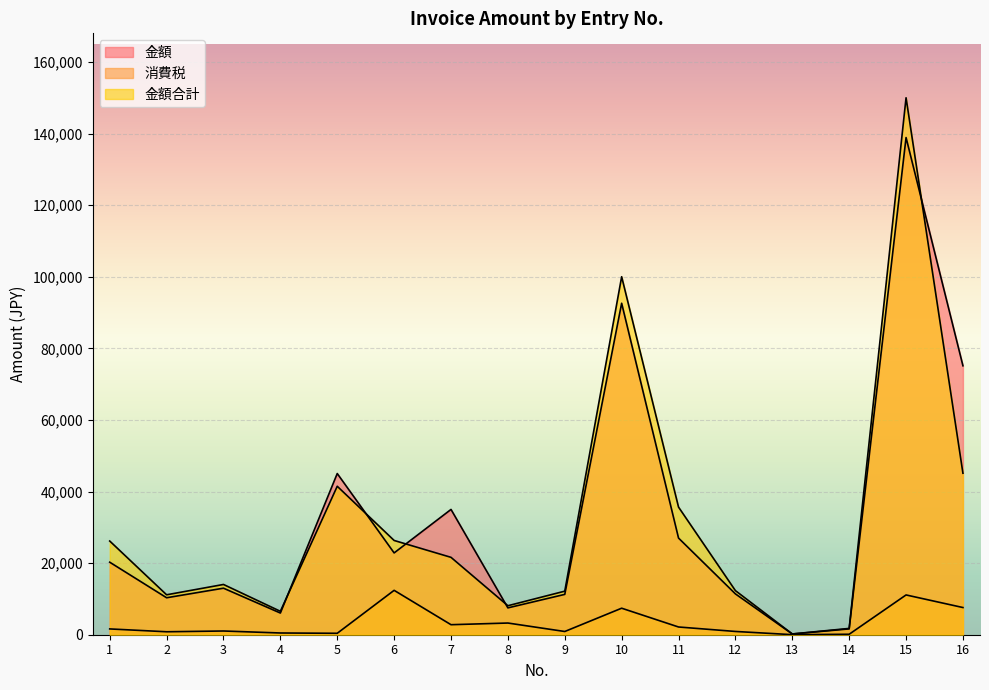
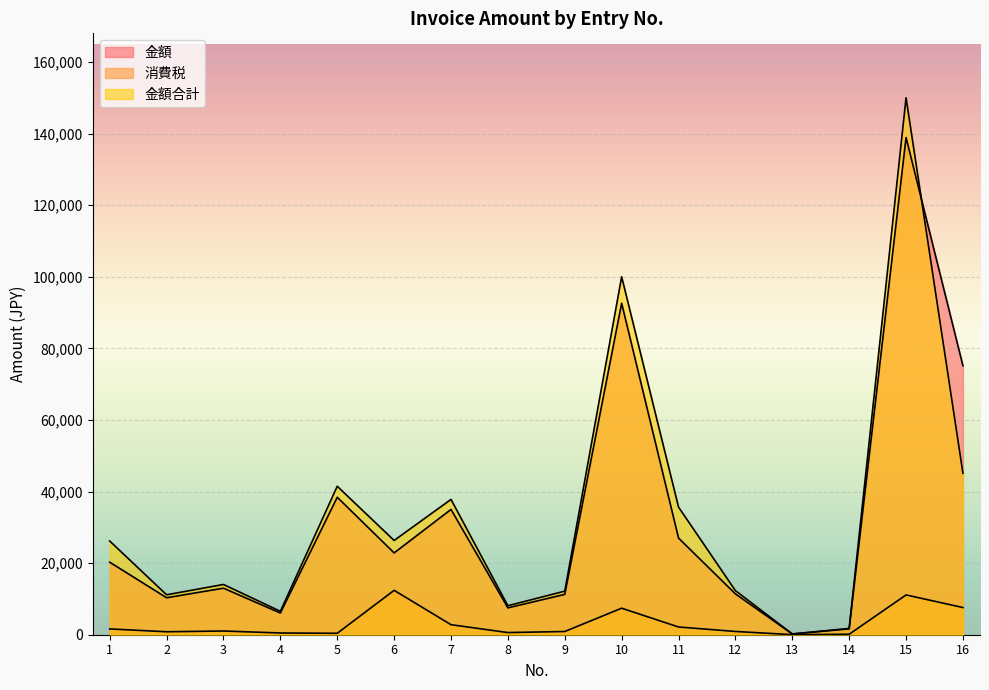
  {
    "金額": {
      "1": "20,000",
      "2": "10,000",
      "3": "13,000",
-     "5": "45,000",
+     "5": "38,000",
      "6": "23,000",
      "7": "35,000",
      "9": "11,000",
      "10": "93,000",
      "11": "27,000",
      "12": "11,000",
      "15": "139,000",
      "16": "75,000"
    },
    "消費税": {
      "1": "2,000",
      "2": "1,000",
      "3": "1,000",
      "4": "0",
      "5": "0",
      "6": "12,000",
      "7": "3,000",
-     "8": "3,000",
+     "8": "1,000",
      "9": "1,000",
      "10": "7,000",
      "11": "2,000",
      "12": "1,000",
      "14": "0",
      "15": "11,000",
      "16": "8,000"
    },
    "金額合計": {
      "1": "26,000",
      "2": "11,000",
      "3": "14,000",
      "5": "41,000",
      "6": "26,000",
-     "7": "22,000",
+     "7": "38,000",
      "9": "12,000",
      "10": "100,000",
      "11": "36,000",
      "12": "12,000",
      "15": "150,000",
      "16": "45,000"
    }
  }
